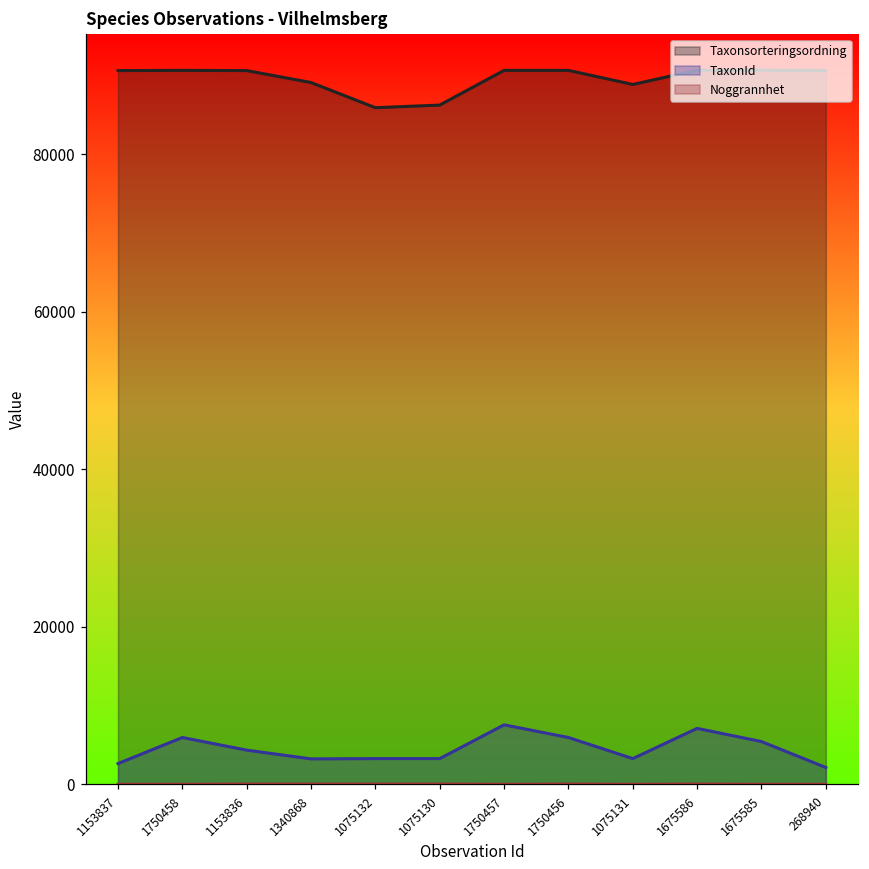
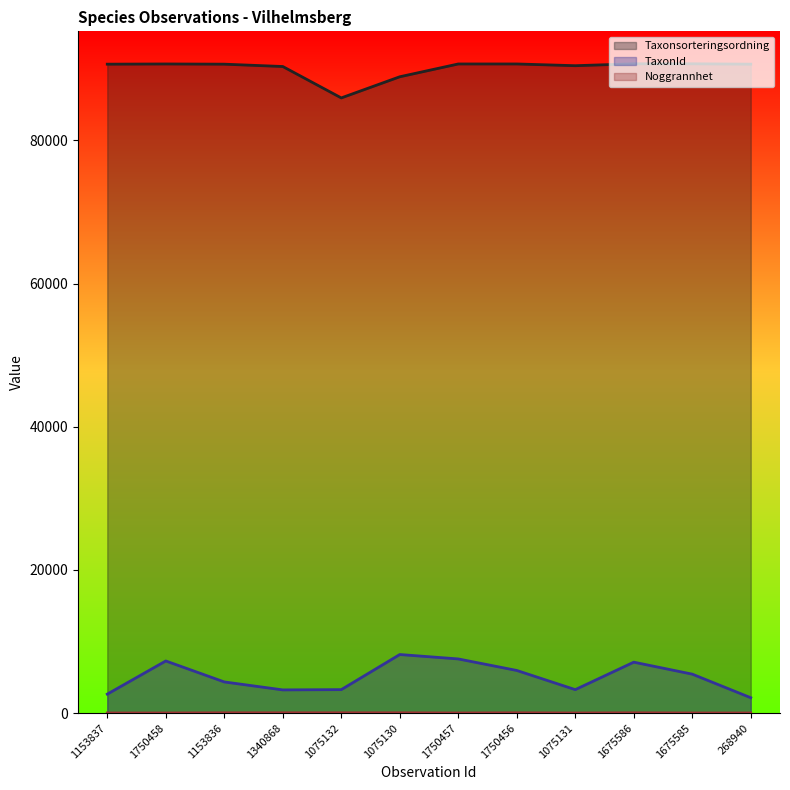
  {
    "Taxonsorteringsordning": {
      "1153837": 91000,
      "1750458": 91000,
      "1153836": 91000,
-     "1340868": 89000,
+     "1340868": 90000,
      "1075132": 86000,
-     "1075130": 86000,
+     "1075130": 89000,
      "1750457": 91000,
      "1750456": 91000,
-     "1075131": 89000
+     "1075131": 90000
    },
    "TaxonId": {
      "1153837": 3000,
-     "1750458": 6000,
+     "1750458": 7000,
      "1153836": 4000,
      "1340868": 3000,
      "1075132": 3000,
-     "1075130": 3000,
+     "1075130": 8000,
      "1750457": 8000,
      "1750456": 6000,
      "1075131": 3000,
      "1675586": 7000,
      "1675585": 5000,
      "268940": 2000
    },
    "Noggrannhet": {
      "1153837": 0,
      "1750458": 0,
      "1153836": 0,
      "1340868": 0,
      "1075132": 0,
      "1075130": 0,
      "1750457": 0,
      "1750456": 0,
      "1075131": 0,
      "1675586": 0,
      "1675585": 0,
      "268940": 0
    }
  }
